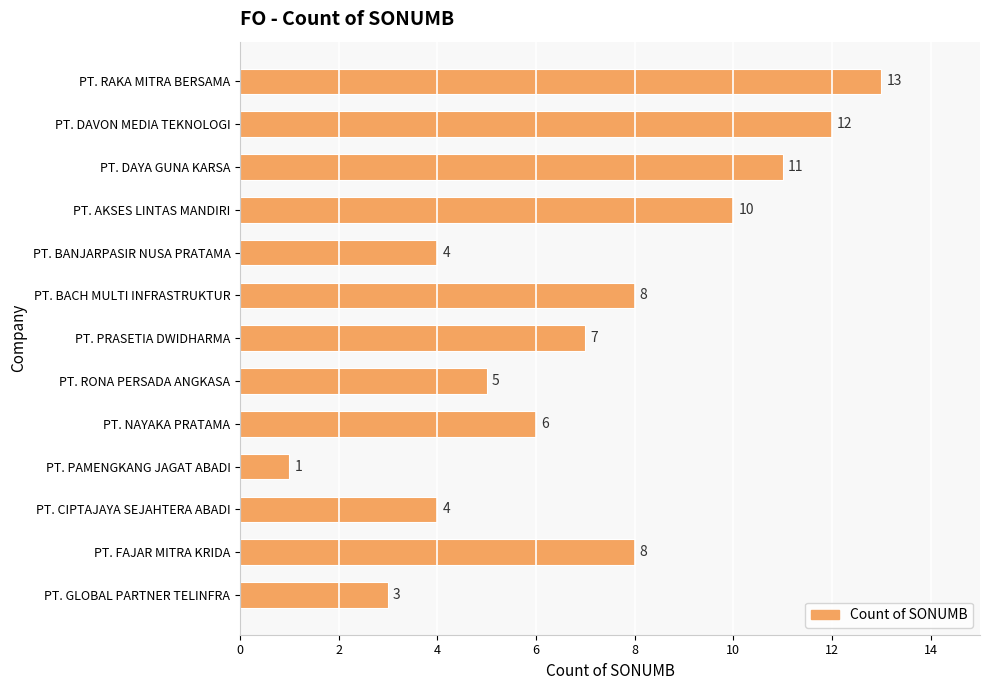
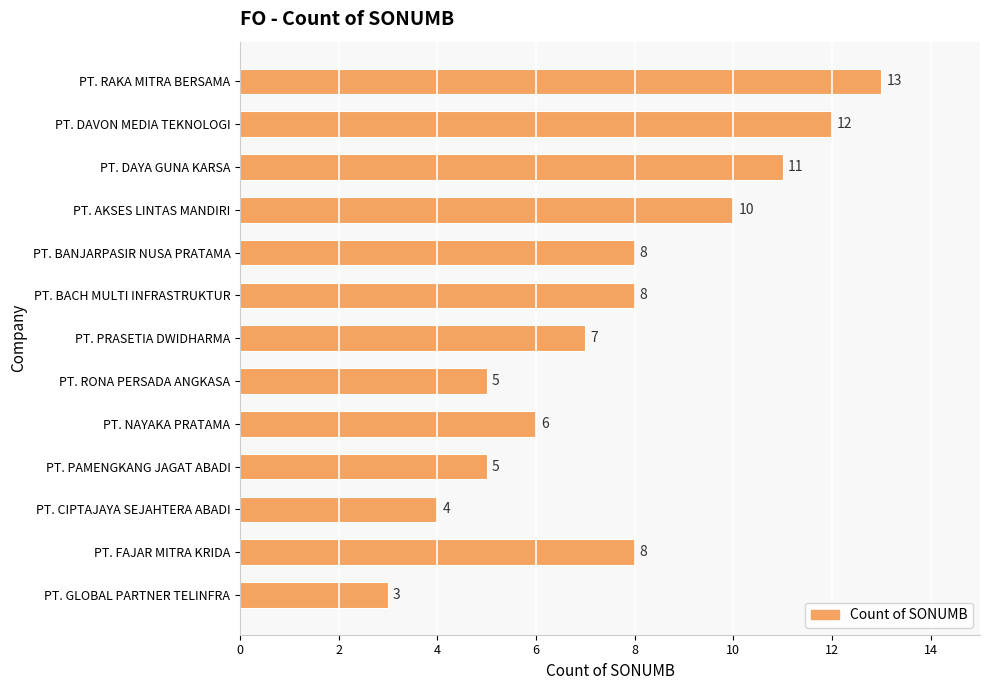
  {
    "PT. RAKA MITRA BERSAMA": 13,
    "PT. DAVON MEDIA TEKNOLOGI": 12,
    "PT. DAYA GUNA KARSA": 11,
    "PT. AKSES LINTAS MANDIRI": 10,
-   "PT. BANJARPASIR NUSA PRATAMA": 4,
+   "PT. BANJARPASIR NUSA PRATAMA": 8,
    "PT. BACH MULTI INFRASTRUKTUR": 8,
    "PT. PRASETIA DWIDHARMA": 7,
    "PT. RONA PERSADA ANGKASA": 5,
    "PT. NAYAKA PRATAMA": 6,
-   "PT. PAMENGKANG JAGAT ABADI": 1,
+   "PT. PAMENGKANG JAGAT ABADI": 5,
    "PT. CIPTAJAYA SEJAHTERA ABADI": 4,
    "PT. FAJAR MITRA KRIDA": 8,
    "PT. GLOBAL PARTNER TELINFRA": 3
  }
